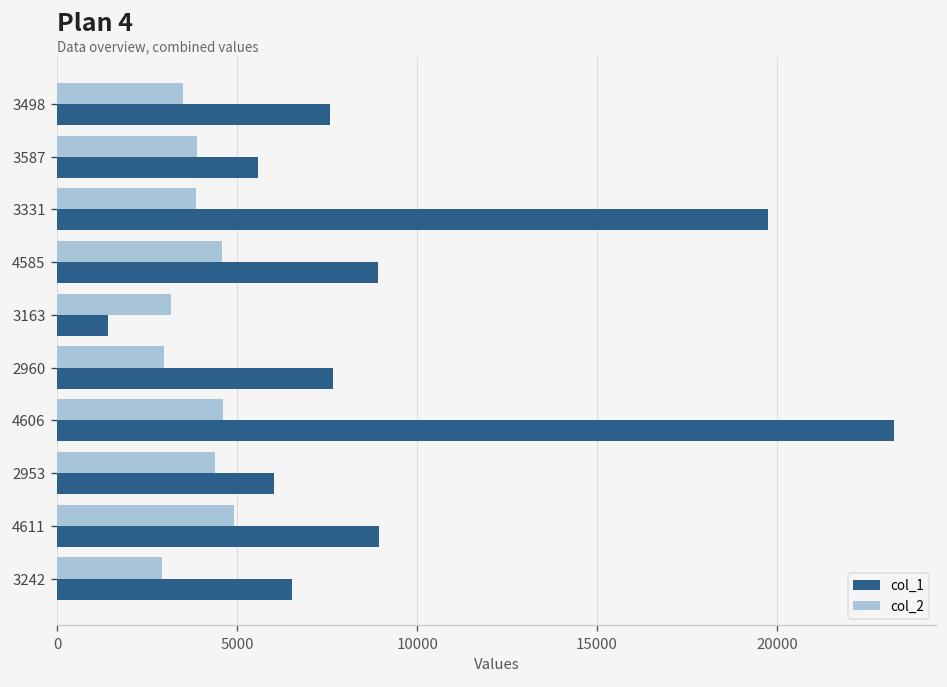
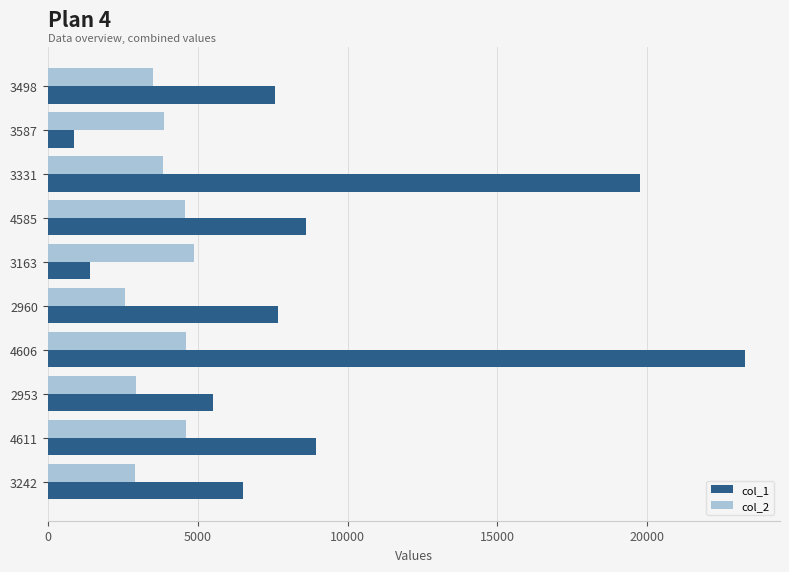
  {
    "col_1": {
      "3498": 7600,
-     "3587": 5600,
+     "3587": 900,
      "3331": 19700,
-     "4585": 8900,
+     "4585": 8600,
      "3163": 1400,
      "2960": 7700,
      "4606": 23300,
-     "2953": 6000,
+     "2953": 5500,
      "4611": 8900,
      "3242": 6500
    },
    "col_2": {
      "3498": 3500,
      "3587": 3900,
      "3331": 3800,
      "4585": 4600,
-     "3163": 3200,
-     "2960": 3000,
+     "3163": 4900,
+     "2960": 2600,
      "4606": 4600,
-     "2953": 4400,
-     "4611": 4900,
+     "2953": 3000,
+     "4611": 4600,
      "3242": 2900
    }
  }
